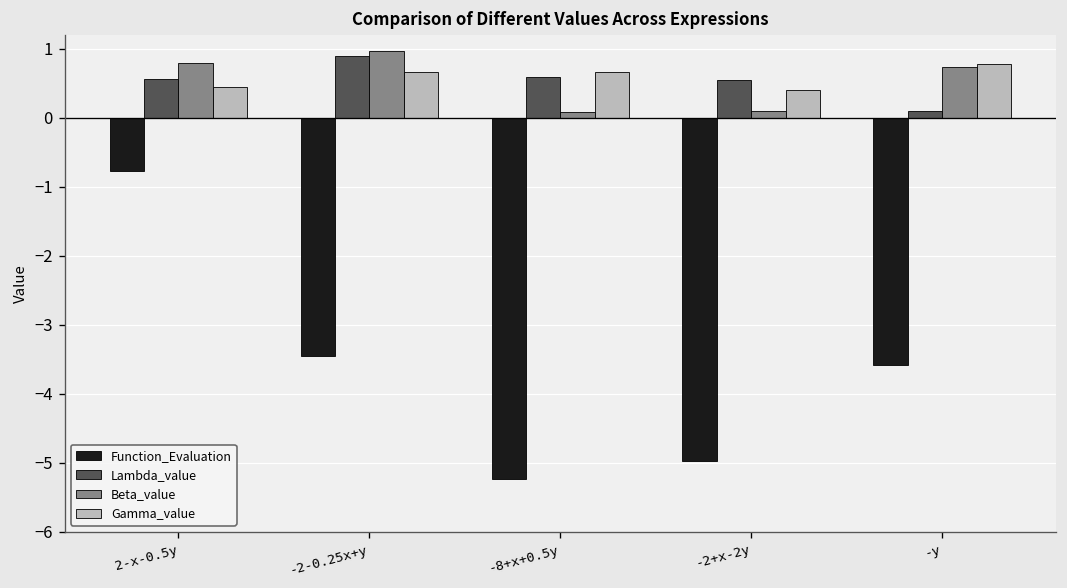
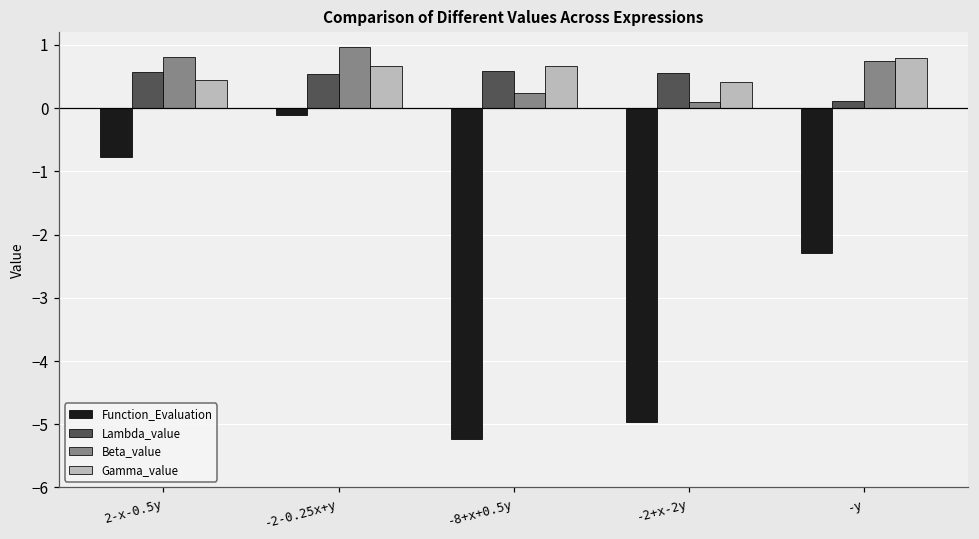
  {
    "Function_Evaluation": {
      "2-x-0.5y": -0.8,
-     "-2-0.25x+y": -3.4,
+     "-2-0.25x+y": -0.1,
      "-8+x+0.5y": -5.2,
      "-2+x-2y": -5.0,
-     "-y": -3.6
+     "-y": -2.3
    },
    "Lambda_value": {
      "2-x-0.5y": 0.6,
-     "-2-0.25x+y": 0.9,
+     "-2-0.25x+y": 0.5,
      "-8+x+0.5y": 0.6,
      "-2+x-2y": 0.5,
      "-y": 0.1
    },
    "Beta_value": {
      "2-x-0.5y": 0.8,
      "-2-0.25x+y": 1.0,
-     "-8+x+0.5y": 0.1,
+     "-8+x+0.5y": 0.2,
      "-2+x-2y": 0.1,
      "-y": 0.7
    },
    "Gamma_value": {
      "2-x-0.5y": 0.4,
      "-2-0.25x+y": 0.7,
      "-8+x+0.5y": 0.7,
      "-2+x-2y": 0.4,
      "-y": 0.8
    }
  }
